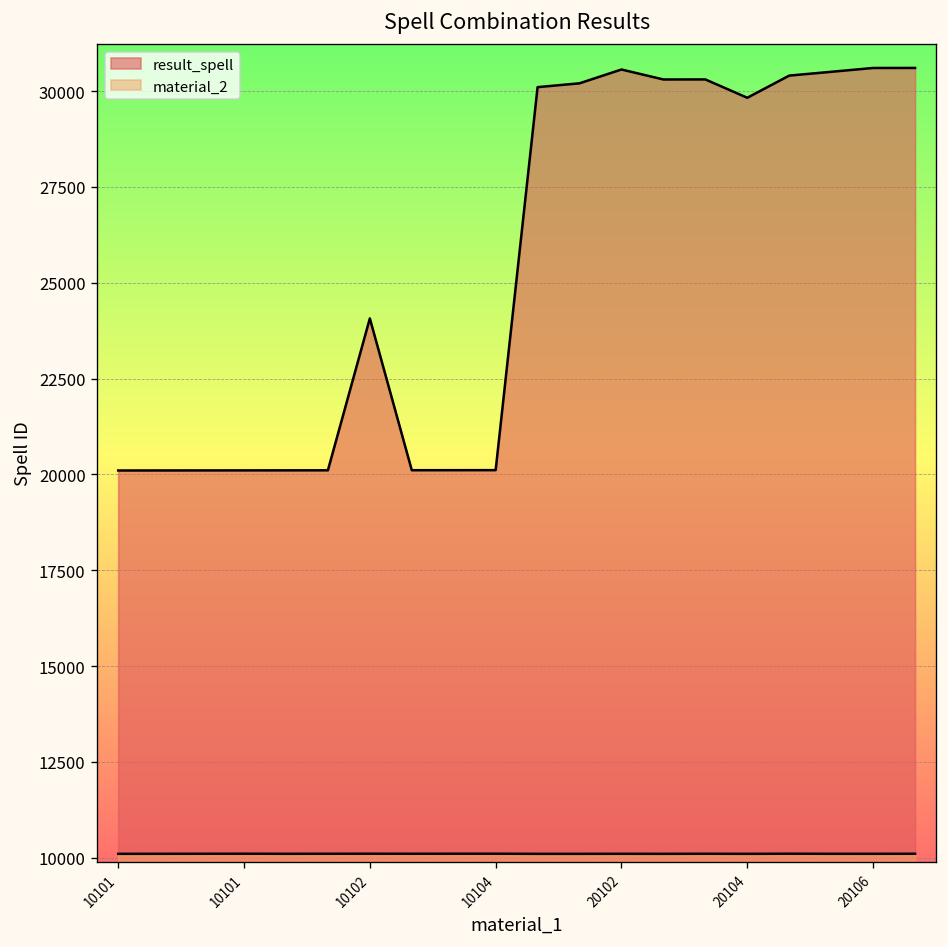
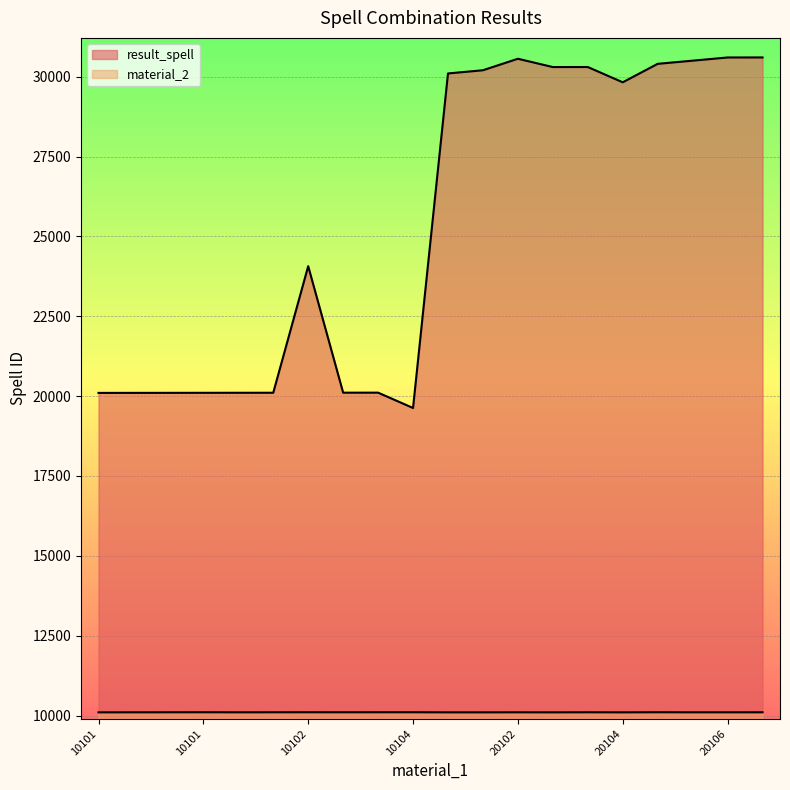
  {
    "result_spell": {
      "10102": 24100,
-     "10104": 20100,
+     "10104": 19600,
      "20102": 30600,
      "20104": 29800,
      "20106": 30600
    },
    "material_2": {
      "10102": 10100,
      "10104": 10100,
      "20102": 10100,
      "20104": 10100,
      "20106": 10100
    }
  }
